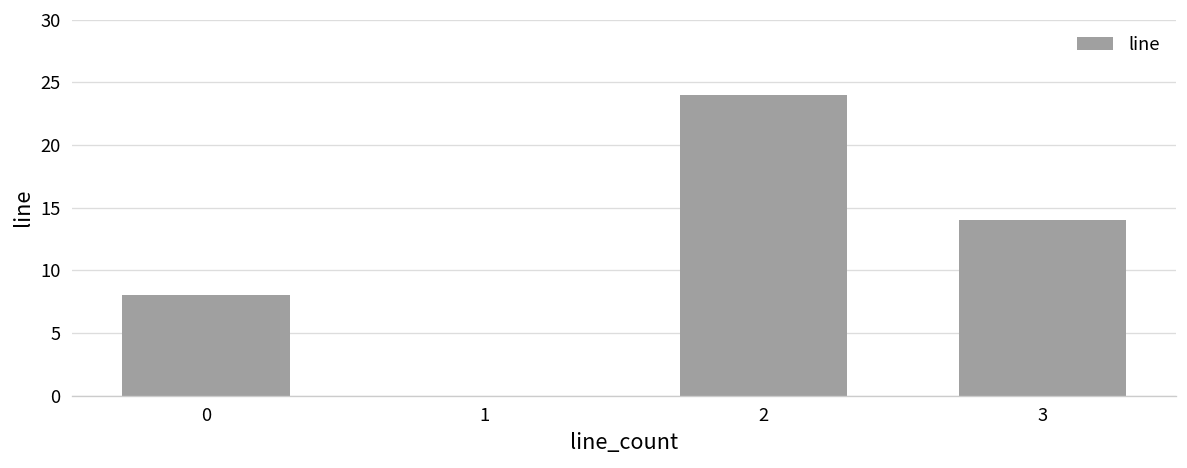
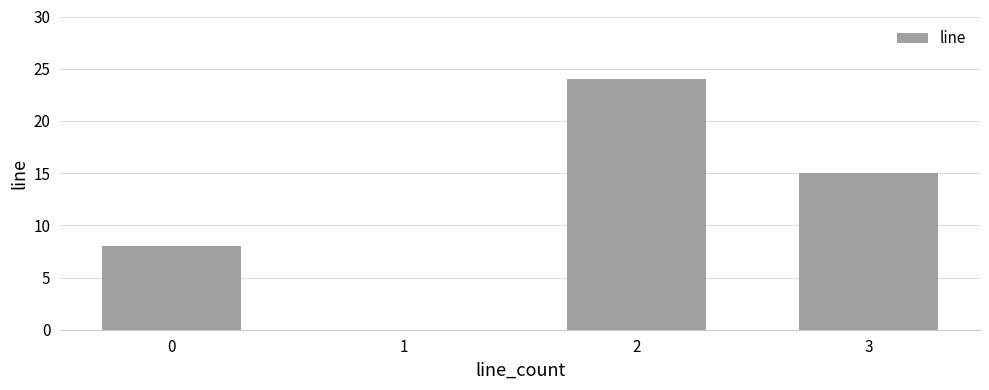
  {
    "0": 8,
    "1": 0,
    "2": 24,
-   "3": 14
+   "3": 15
  }
